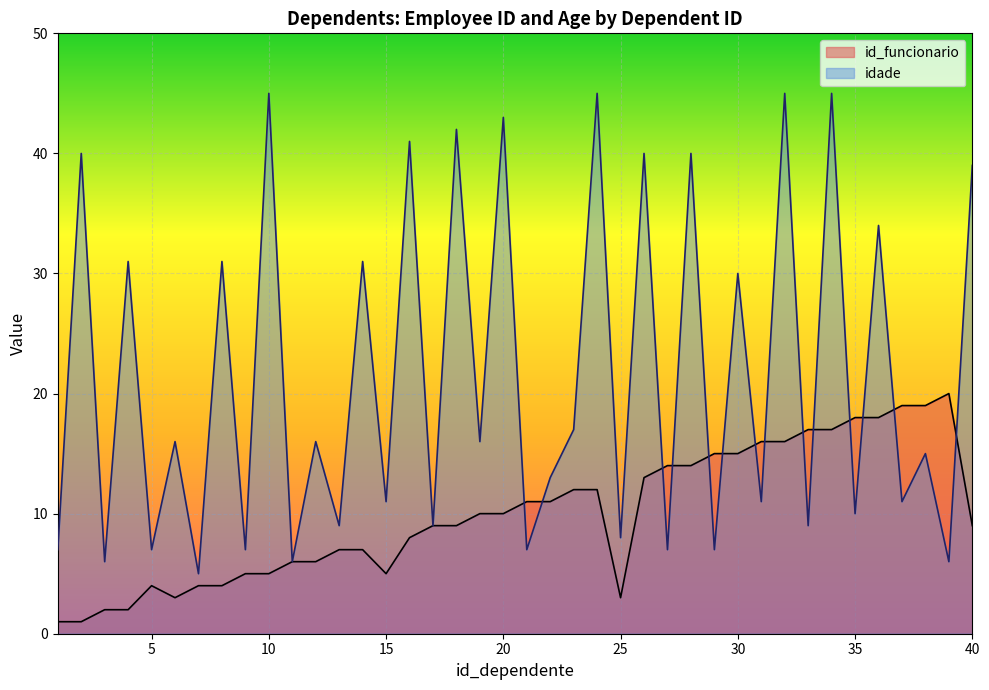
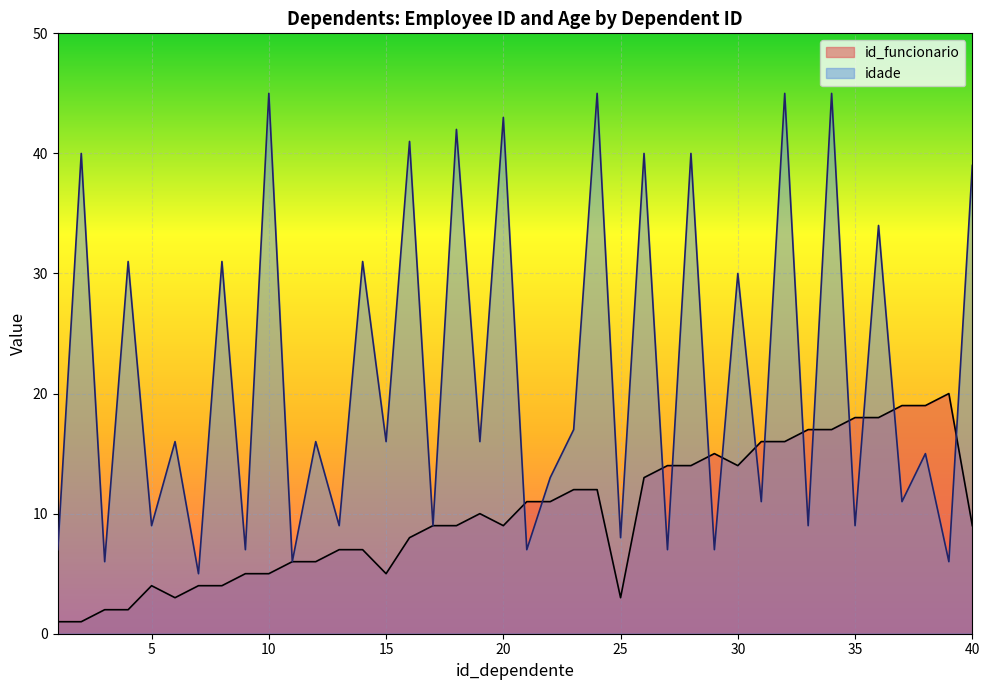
  {
    "id_funcionario": {
      "5": 4,
      "10": 5,
      "15": 5,
-     "20": 10,
+     "20": 9,
      "25": 3,
-     "30": 15,
+     "30": 14,
      "35": 18,
      "40": 9
    },
    "idade": {
-     "5": 7,
+     "5": 9,
      "10": 45,
-     "15": 11,
+     "15": 16,
      "20": 43,
      "25": 8,
      "30": 30,
-     "35": 10,
+     "35": 9,
      "40": 39
    }
  }
